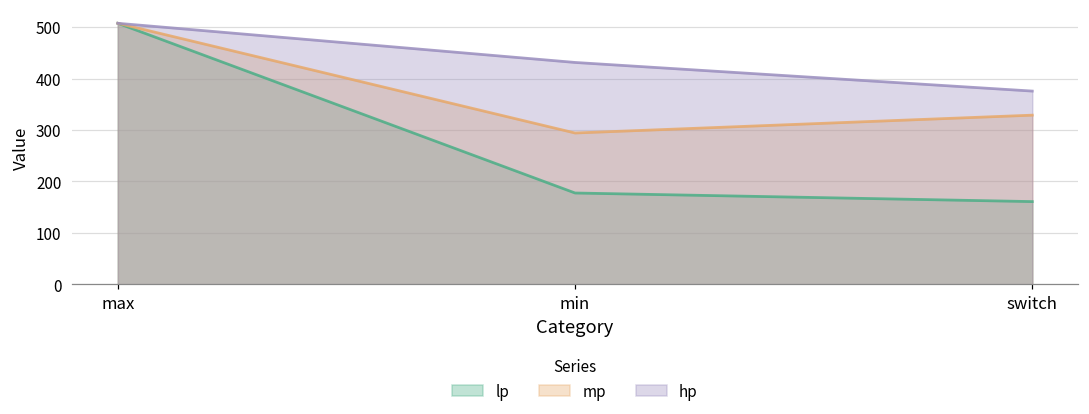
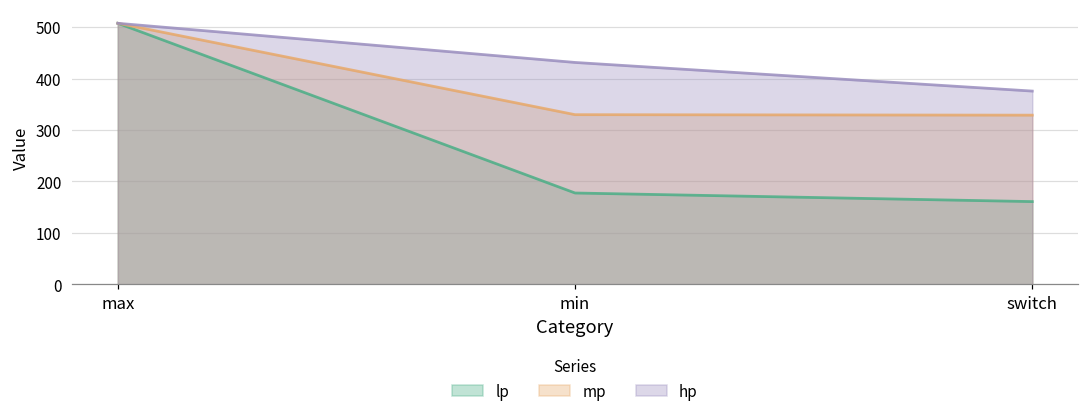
  {
    "mp": {
-     "min": 290,
+     "min": 330,
      "switch": 330
    }
  }
